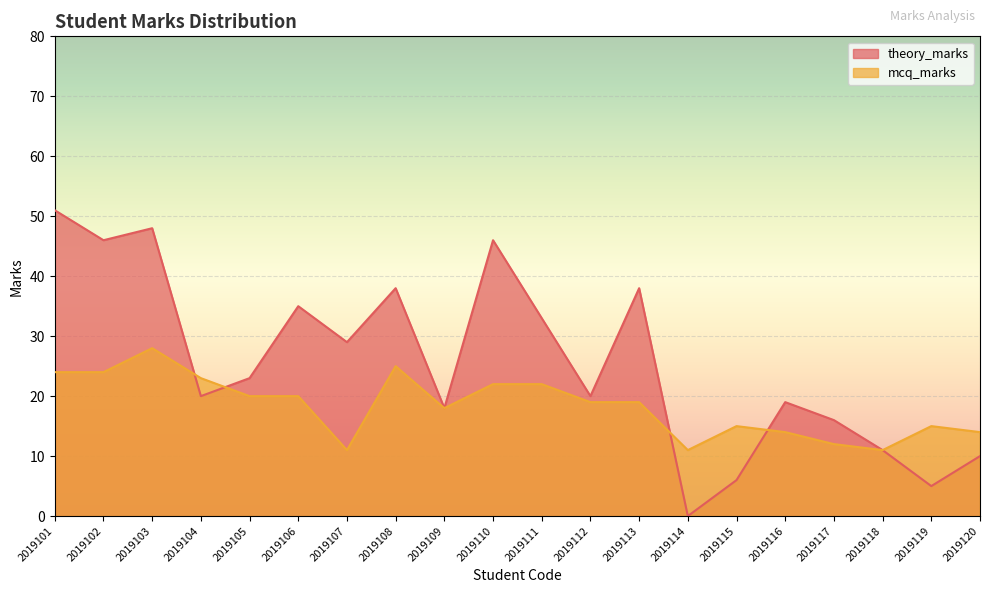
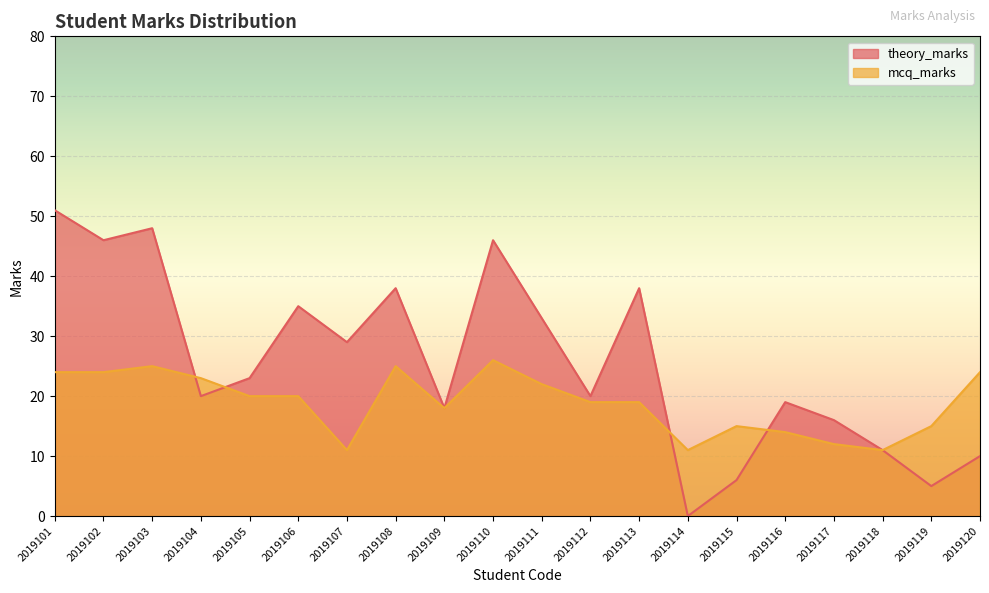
  {
    "theory_marks": {
      "2019101": 51,
      "2019102": 46,
      "2019103": 48,
      "2019104": 20,
      "2019105": 23,
      "2019106": 35,
      "2019107": 29,
      "2019108": 38,
      "2019110": 46,
      "2019111": 33,
      "2019112": 20,
      "2019113": 38,
      "2019114": 0,
      "2019115": 6,
      "2019116": 19,
      "2019117": 16,
      "2019119": 5,
      "2019120": 10
    },
    "mcq_marks": {
      "2019101": 24,
      "2019102": 24,
-     "2019103": 28,
+     "2019103": 25,
      "2019104": 23,
      "2019105": 20,
      "2019106": 20,
      "2019107": 11,
      "2019108": 25,
-     "2019110": 22,
+     "2019110": 26,
      "2019111": 22,
      "2019112": 19,
      "2019113": 19,
      "2019114": 11,
      "2019115": 15,
      "2019116": 14,
      "2019117": 12,
      "2019119": 15,
-     "2019120": 14
+     "2019120": 24
    }
  }
